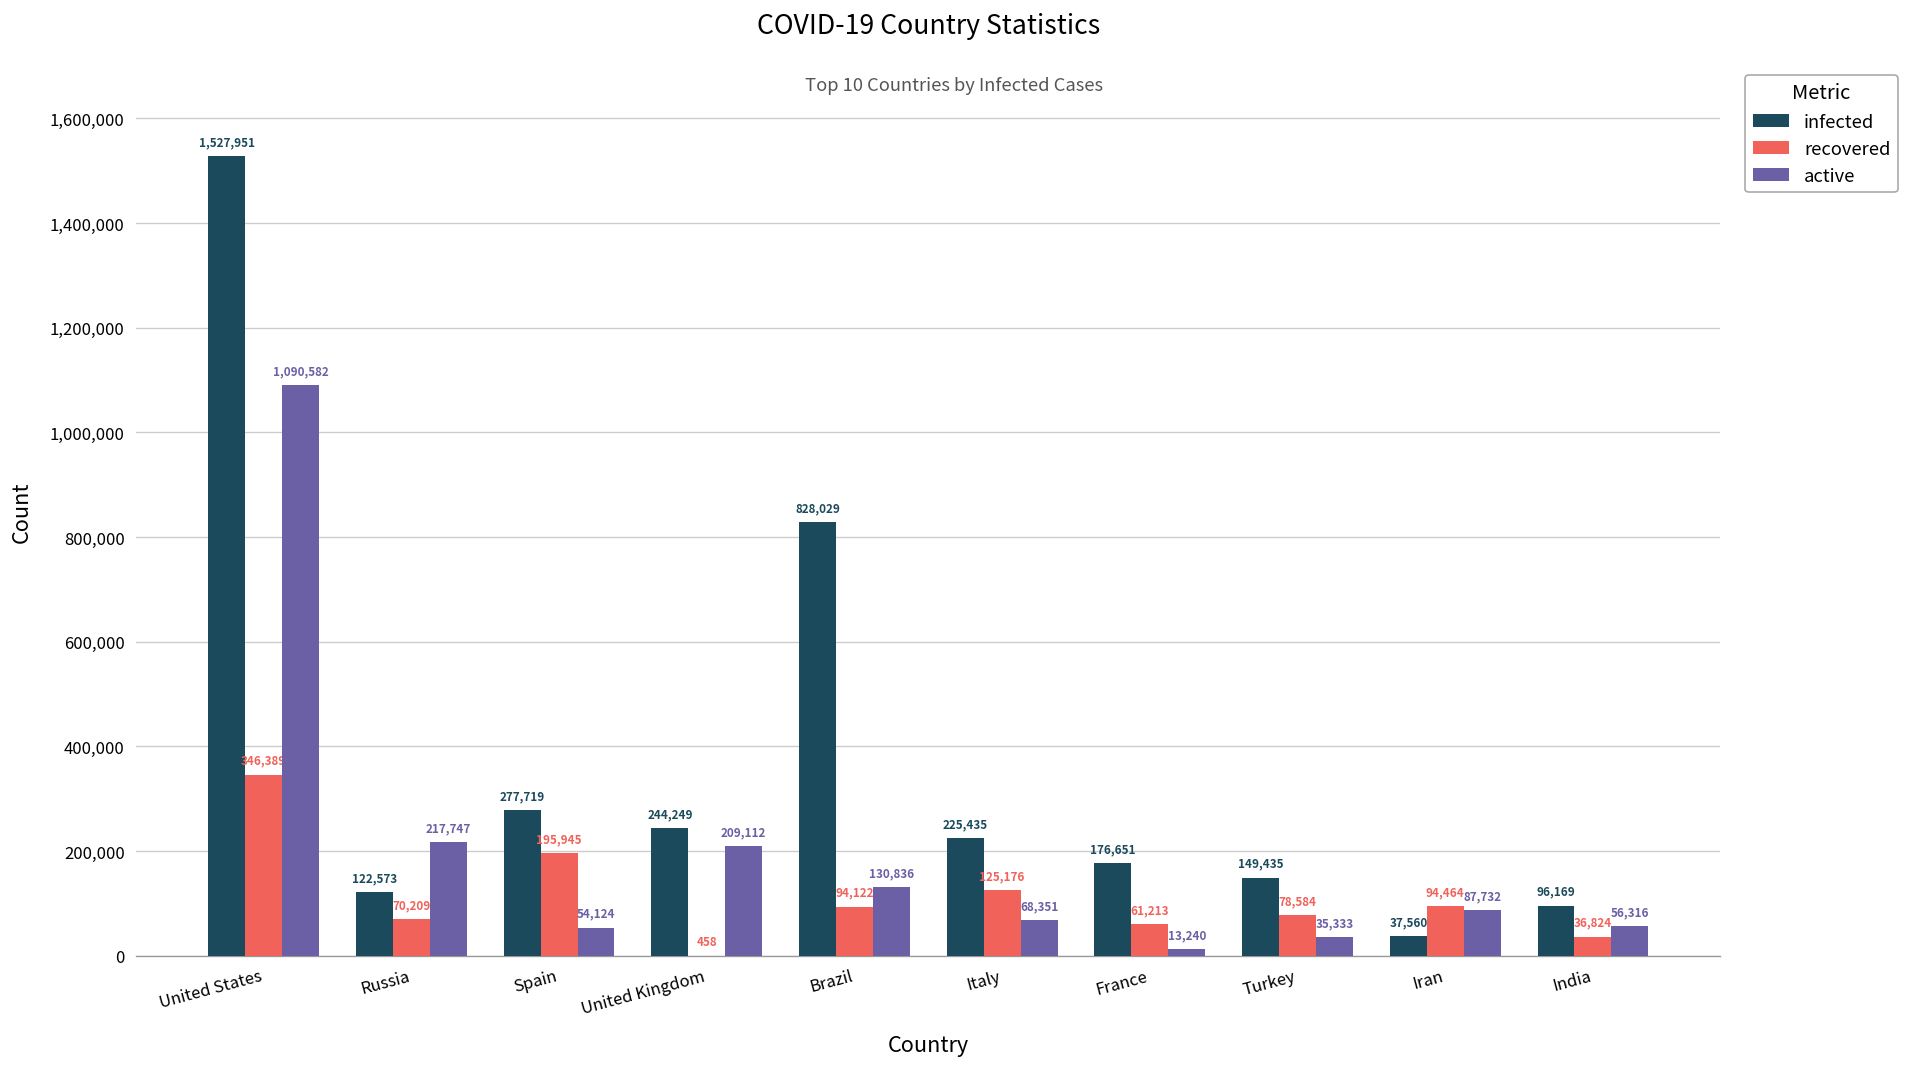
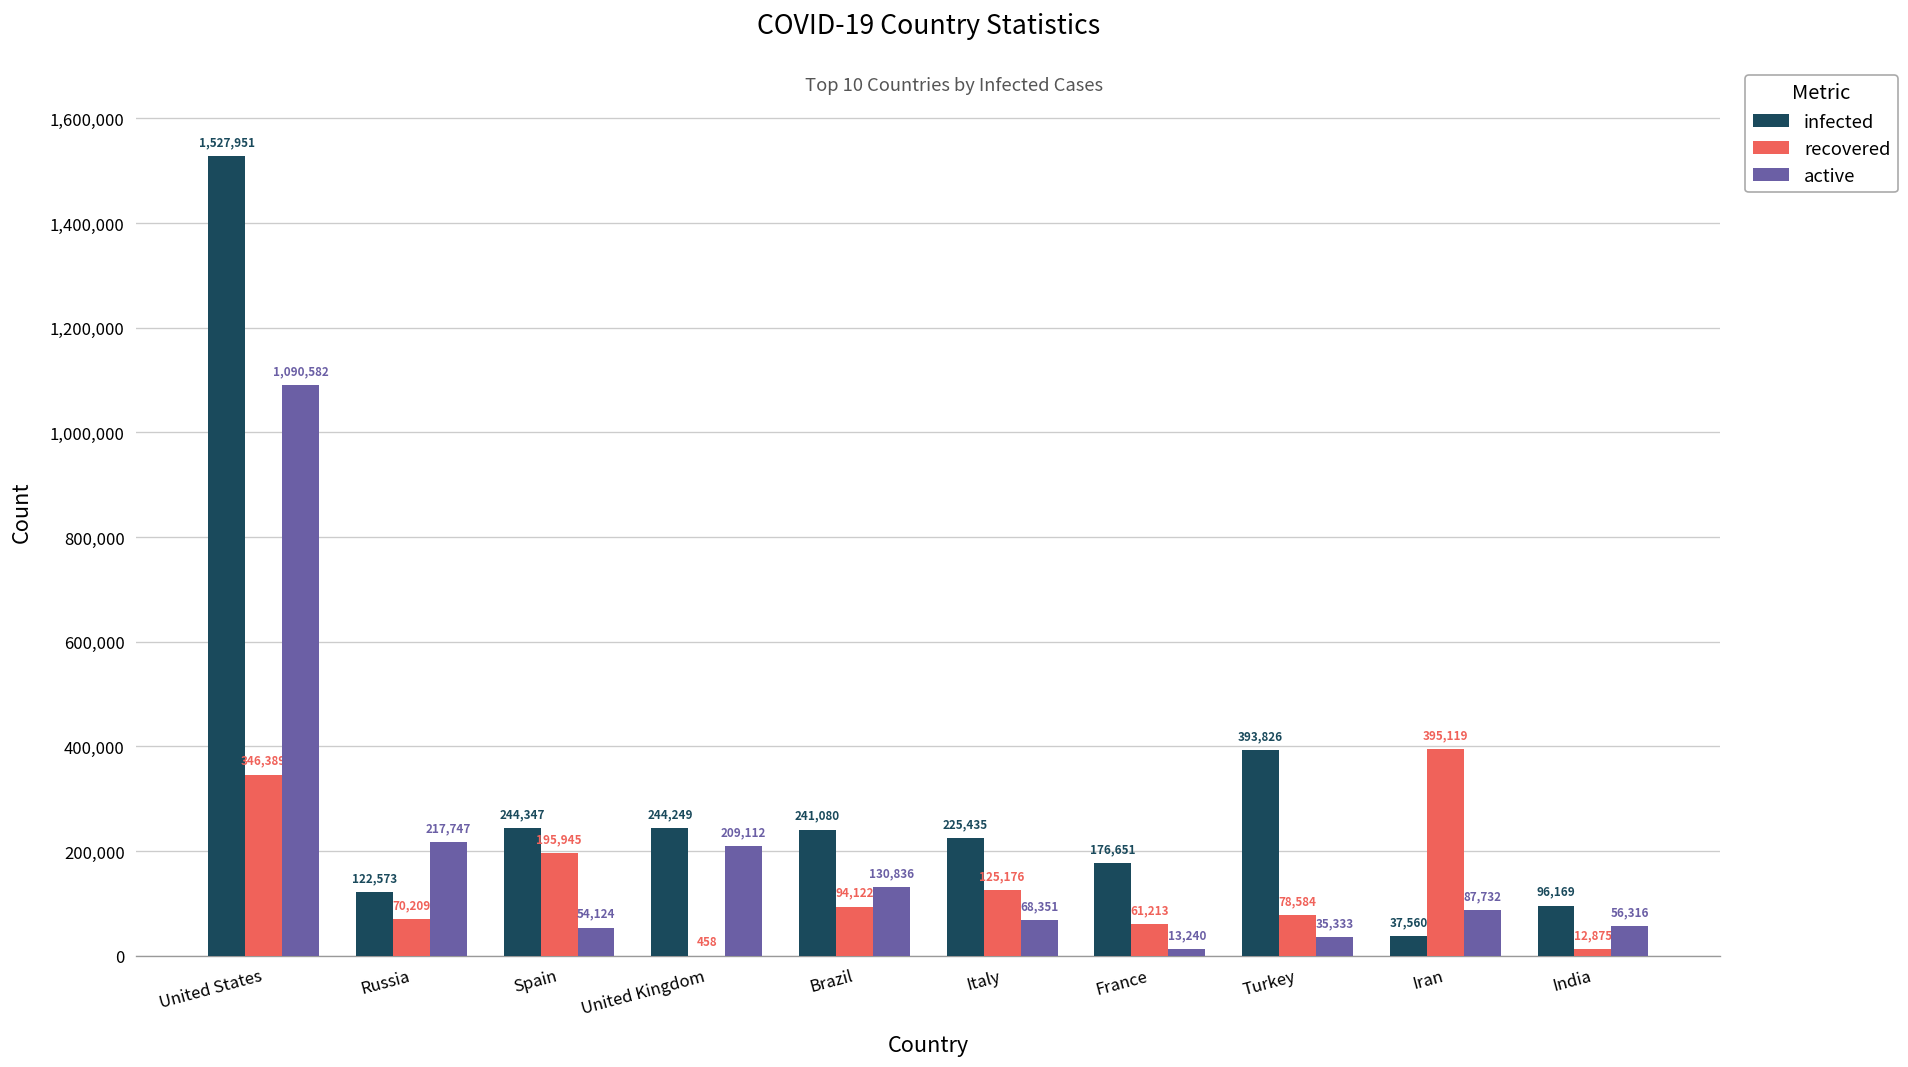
  {
    "infected": {
      "United States": "1,527,951",
      "Russia": "122,573",
-     "Spain": "277,719",
+     "Spain": "244,347",
      "United Kingdom": "244,249",
-     "Brazil": "828,029",
+     "Brazil": "241,080",
      "Italy": "225,435",
      "France": "176,651",
-     "Turkey": "149,435",
+     "Turkey": "393,826",
      "Iran": "37,560",
      "India": "96,169"
    },
    "recovered": {
      "United States": "346,389",
      "Russia": "70,209",
      "Spain": "195,945",
      "United Kingdom": "458",
      "Brazil": "94,122",
      "Italy": "125,176",
      "France": "61,213",
      "Turkey": "78,584",
-     "Iran": "94,464",
-     "India": "36,824"
+     "Iran": "395,119",
+     "India": "12,875"
    },
    "active": {
      "United States": "1,090,582",
      "Russia": "217,747",
      "Spain": "54,124",
      "United Kingdom": "209,112",
      "Brazil": "130,836",
      "Italy": "68,351",
      "France": "13,240",
      "Turkey": "35,333",
      "Iran": "87,732",
      "India": "56,316"
    }
  }
